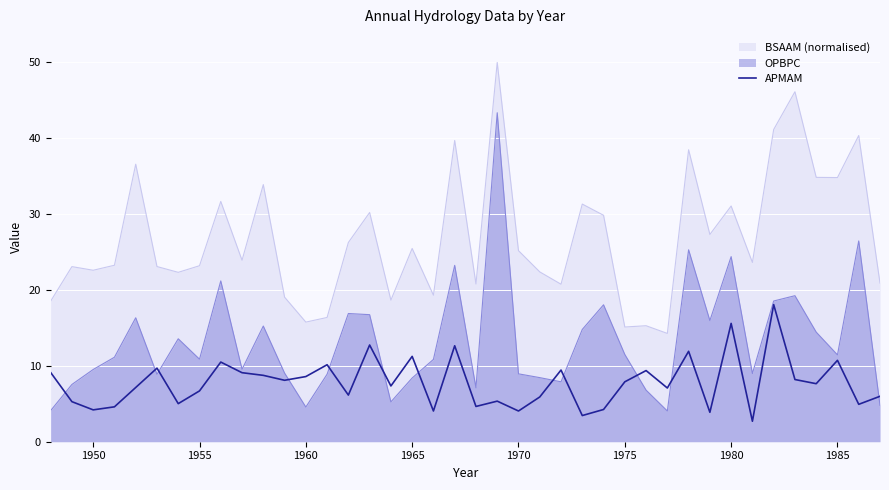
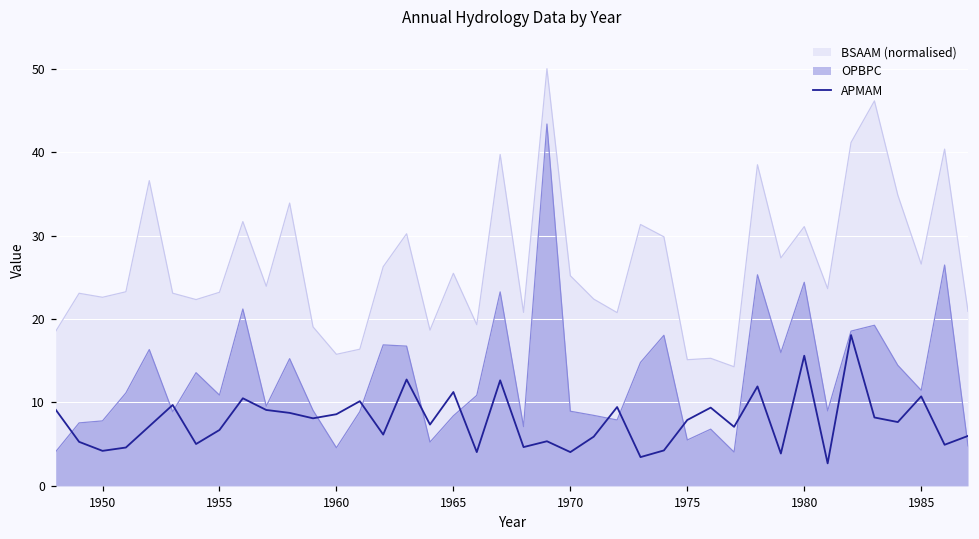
  {
    "BSAAM (normalised)": {
      "1950": 23,
      "1955": 23,
      "1960": 16,
      "1965": 25,
      "1970": 25,
      "1975": 15,
      "1980": 31,
-     "1985": 35
+     "1985": 27
    },
    "OPBPC": {
-     "1950": 10,
+     "1950": 8,
      "1955": 11,
      "1960": 5,
      "1965": 8,
      "1970": 9,
-     "1975": 12,
+     "1975": 6,
      "1980": 24,
      "1985": 11
    },
    "APMAM": {
      "1950": 4,
      "1955": 7,
      "1960": 9,
      "1965": 11,
      "1970": 4,
      "1975": 8,
      "1980": 16,
      "1985": 11
    }
  }
